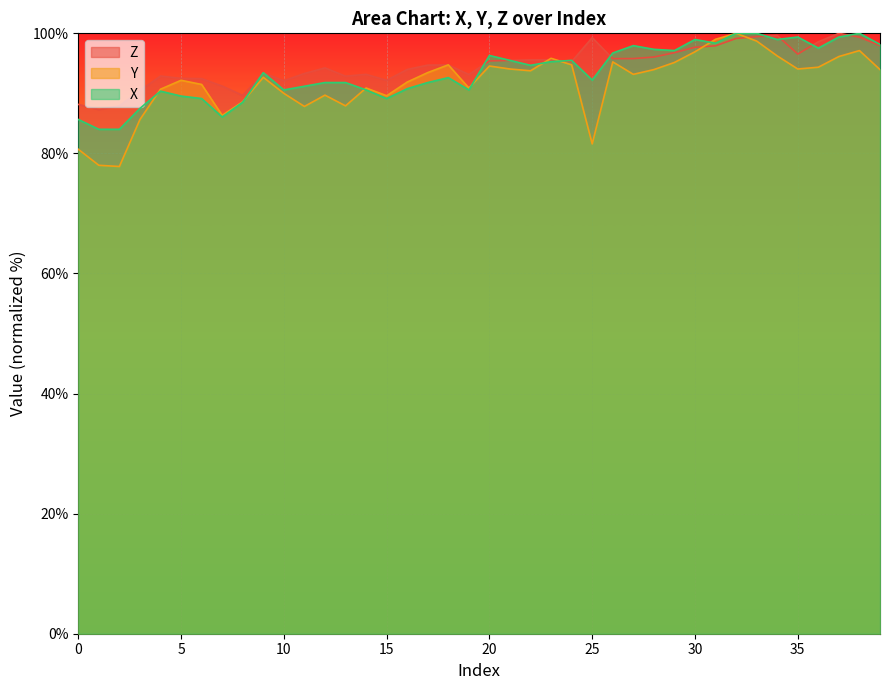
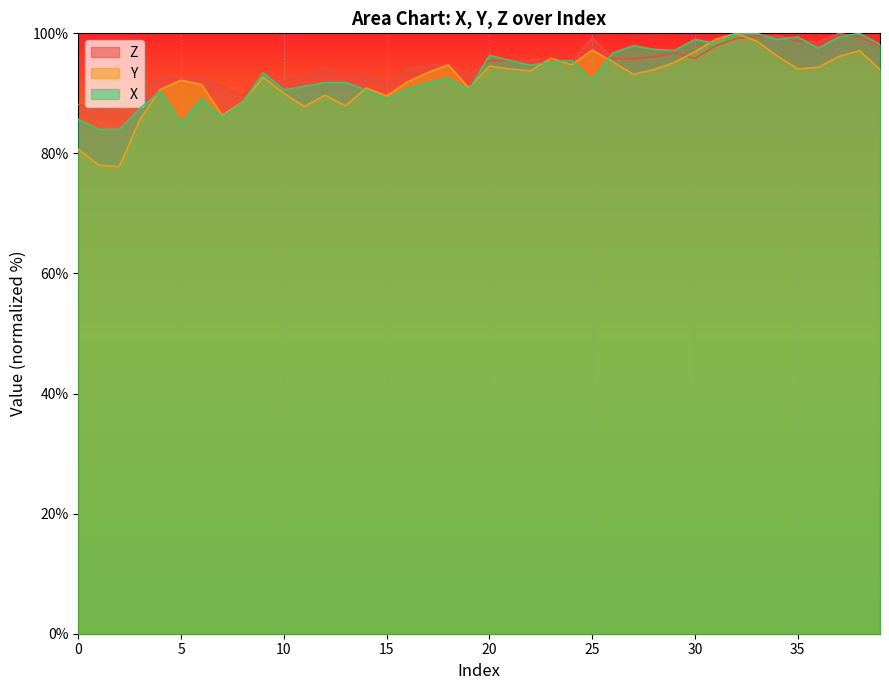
  {
    "Z": {
      "0": "88%",
      "10": "92%",
      "15": "92%",
      "20": "95%",
      "25": "99%",
-     "30": "98%",
-     "35": "97%"
+     "30": "96%",
+     "35": "99%"
    },
    "Y": {
      "0": "81%",
      "10": "90%",
      "15": "90%",
      "20": "95%",
-     "25": "82%",
+     "25": "97%",
      "30": "97%",
      "35": "94%"
    },
    "X": {
      "0": "86%",
-     "5": "90%",
+     "5": "85%",
      "10": "91%",
      "15": "89%",
      "20": "96%",
      "25": "92%",
      "30": "99%",
      "35": "99%"
    }
  }
